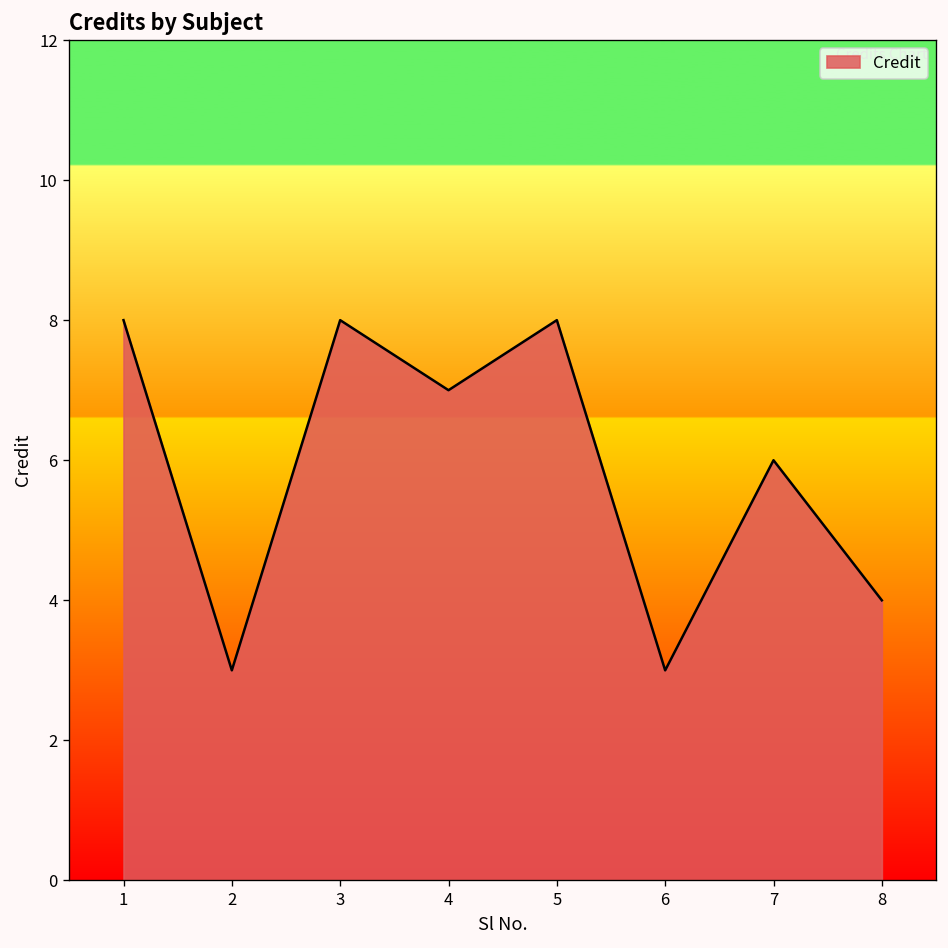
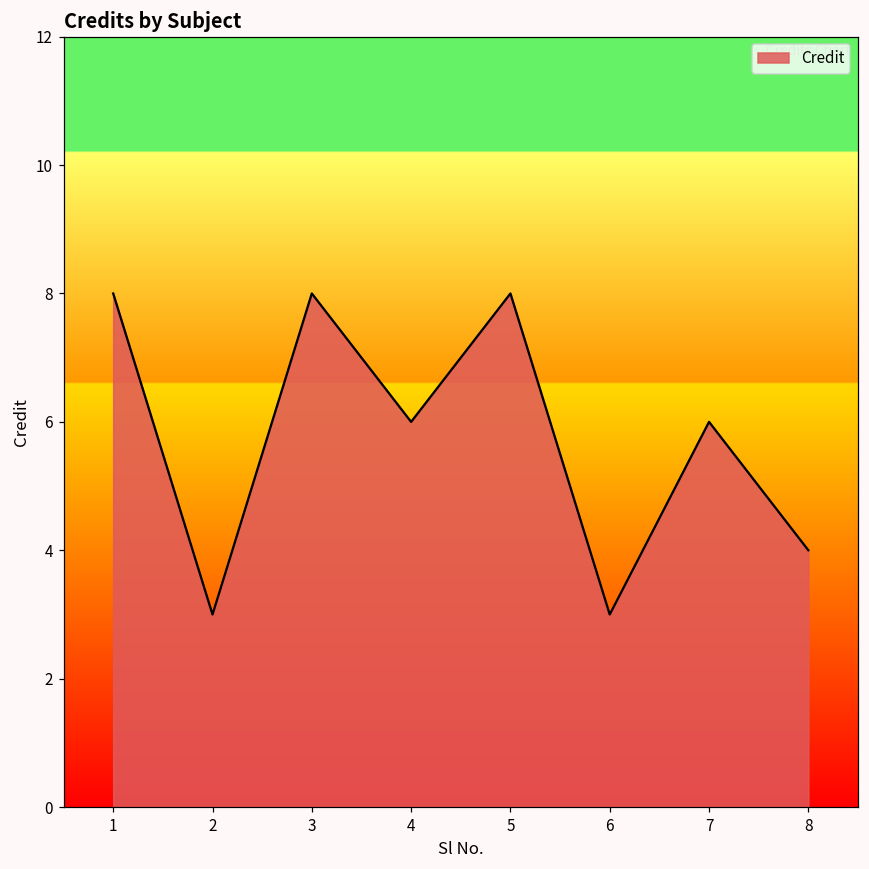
  {
    "1": 8,
    "2": 3,
    "3": 8,
-   "4": 7,
+   "4": 6,
    "5": 8,
    "6": 3,
    "7": 6,
    "8": 4
  }
